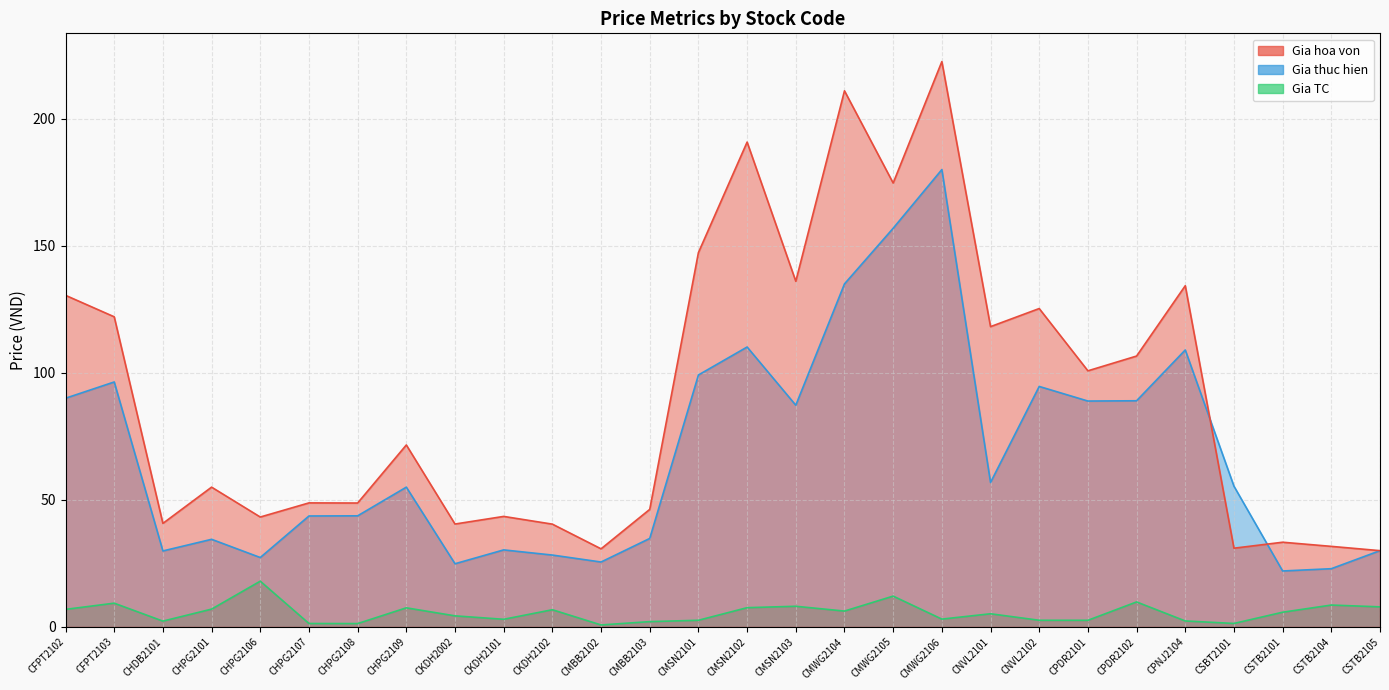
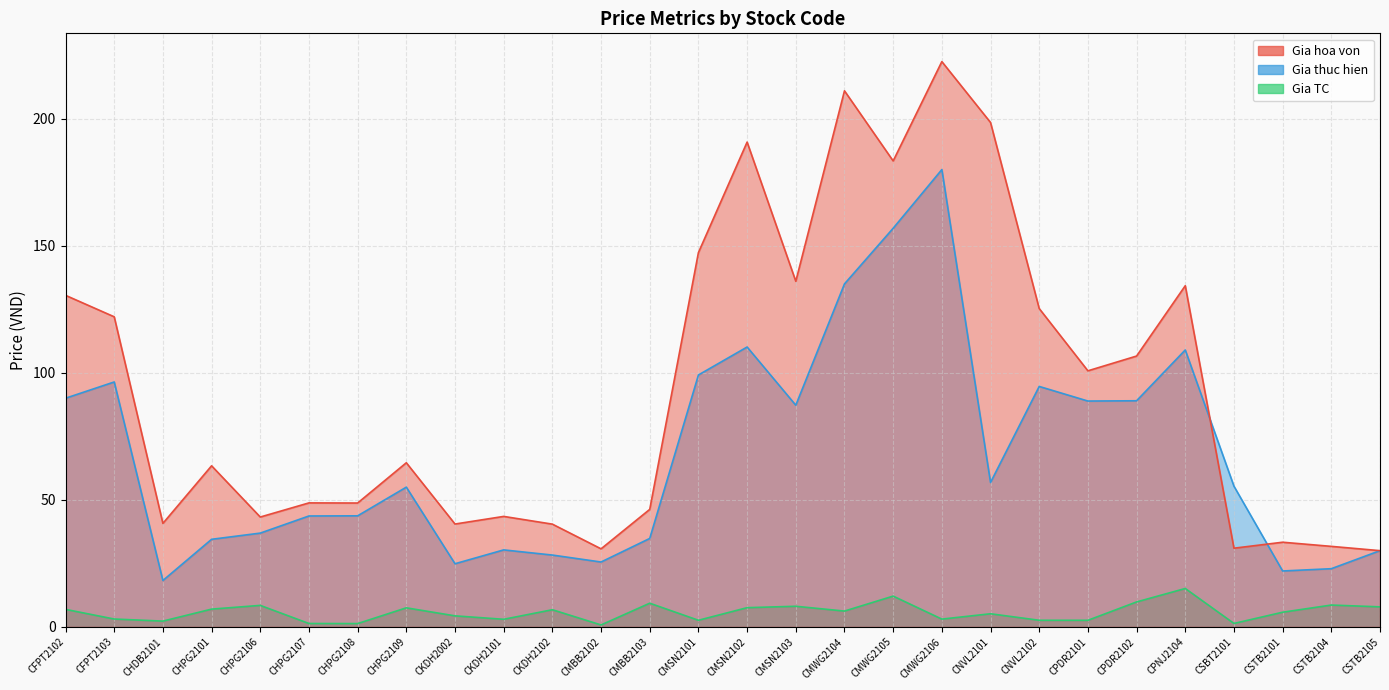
  {
    "Gia TC": {
      "CFPT2102": 7,
-     "CFPT2103": 9,
+     "CFPT2103": 3,
      "CHDB2101": 2,
      "CHPG2101": 7,
-     "CHPG2106": 18,
+     "CHPG2106": 8,
      "CHPG2107": 1,
      "CHPG2108": 1,
      "CHPG2109": 8,
      "CKDH2002": 4,
      "CKDH2101": 3,
      "CKDH2102": 7,
      "CMBB2102": 1,
-     "CMBB2103": 2,
+     "CMBB2103": 9,
      "CMSN2101": 3,
      "CMSN2102": 8,
      "CMSN2103": 8,
      "CMWG2104": 6,
      "CMWG2105": 12,
      "CMWG2106": 3,
      "CNVL2101": 5,
      "CNVL2102": 3,
      "CPDR2101": 3,
      "CPDR2102": 10,
-     "CPNJ2104": 2,
+     "CPNJ2104": 15,
      "CSBT2101": 1,
      "CSTB2101": 6,
      "CSTB2104": 9,
      "CSTB2105": 8
    },
    "Gia thuc hien": {
      "CFPT2102": 90,
      "CFPT2103": 96,
-     "CHDB2101": 30,
+     "CHDB2101": 18,
      "CHPG2101": 34,
-     "CHPG2106": 27,
+     "CHPG2106": 37,
      "CHPG2107": 44,
      "CHPG2108": 44,
      "CHPG2109": 55,
      "CKDH2002": 25,
      "CKDH2101": 30,
      "CKDH2102": 28,
      "CMBB2102": 26,
      "CMBB2103": 35,
      "CMSN2101": 99,
      "CMSN2102": 110,
      "CMSN2103": 87,
      "CMWG2104": 135,
      "CMWG2105": 157,
      "CMWG2106": 180,
      "CNVL2101": 57,
      "CNVL2102": 95,
      "CPDR2101": 89,
      "CPDR2102": 89,
      "CPNJ2104": 109,
      "CSBT2101": 55,
      "CSTB2101": 22,
      "CSTB2104": 23
    },
    "Gia hoa von": {
      "CFPT2102": 131,
      "CFPT2103": 122,
      "CHDB2101": 41,
-     "CHPG2101": 55,
+     "CHPG2101": 63,
      "CHPG2106": 43,
      "CHPG2107": 49,
      "CHPG2108": 49,
-     "CHPG2109": 72,
+     "CHPG2109": 65,
      "CKDH2002": 40,
      "CKDH2101": 43,
      "CKDH2102": 40,
      "CMBB2102": 31,
      "CMBB2103": 46,
      "CMSN2101": 147,
      "CMSN2102": 191,
      "CMSN2103": 136,
      "CMWG2104": 211,
-     "CMWG2105": 175,
+     "CMWG2105": 183,
      "CMWG2106": 223,
-     "CNVL2101": 118,
+     "CNVL2101": 199,
      "CNVL2102": 125,
      "CPDR2101": 101,
      "CPDR2102": 107,
      "CPNJ2104": 134,
      "CSBT2101": 31,
      "CSTB2101": 33,
      "CSTB2104": 32
    }
  }
